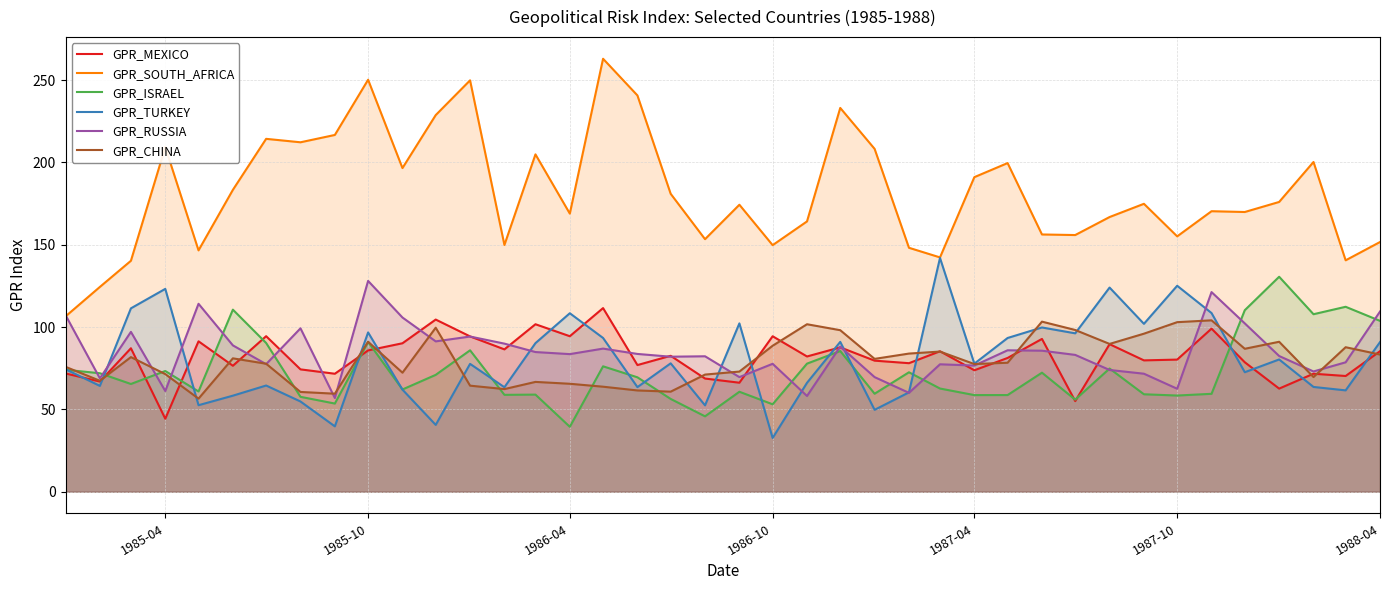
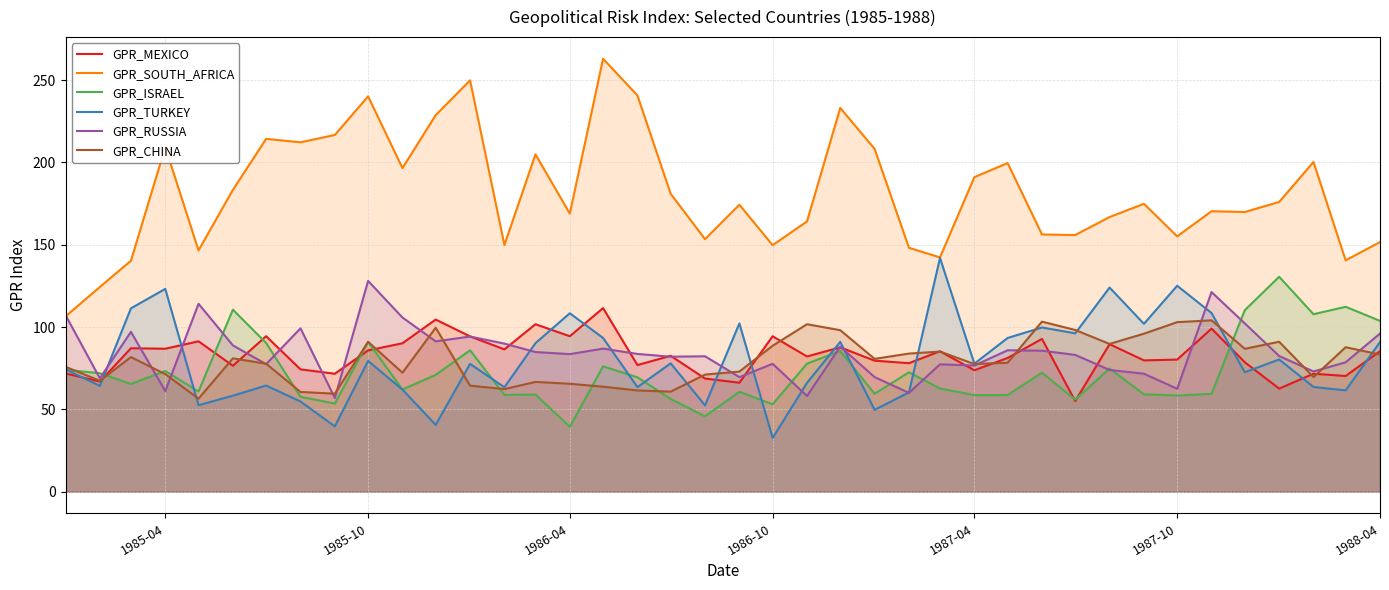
  {
    "GPR_MEXICO": {
-     "1985-04": 44,
+     "1985-04": 87,
      "1985-10": 86,
      "1986-04": 94,
      "1986-10": 94,
      "1987-04": 74,
      "1987-10": 80,
      "1988-04": 85
    },
    "GPR_SOUTH_AFRICA": {
-     "1985-10": 250,
+     "1985-10": 240,
      "1986-04": 169,
      "1986-10": 150,
      "1987-04": 191,
      "1987-10": 155,
      "1988-04": 152
    },
    "GPR_ISRAEL": {
      "1985-04": 73,
      "1986-04": 39,
      "1986-10": 53,
      "1987-04": 59,
      "1987-10": 58,
      "1988-04": 104
    },
    "GPR_TURKEY": {
      "1985-04": 123,
-     "1985-10": 97,
+     "1985-10": 79,
      "1986-04": 108,
      "1986-10": 33,
      "1987-10": 125,
      "1988-04": 91
    },
    "GPR_RUSSIA": {
      "1985-04": 61,
      "1985-10": 128,
      "1986-04": 84,
      "1986-10": 78,
      "1987-10": 63,
-     "1988-04": 109
+     "1988-04": 96
    },
    "GPR_CHINA": {
      "1985-04": 71,
      "1986-04": 66,
      "1986-10": 89,
      "1987-10": 103,
      "1988-04": 83
    }
  }
